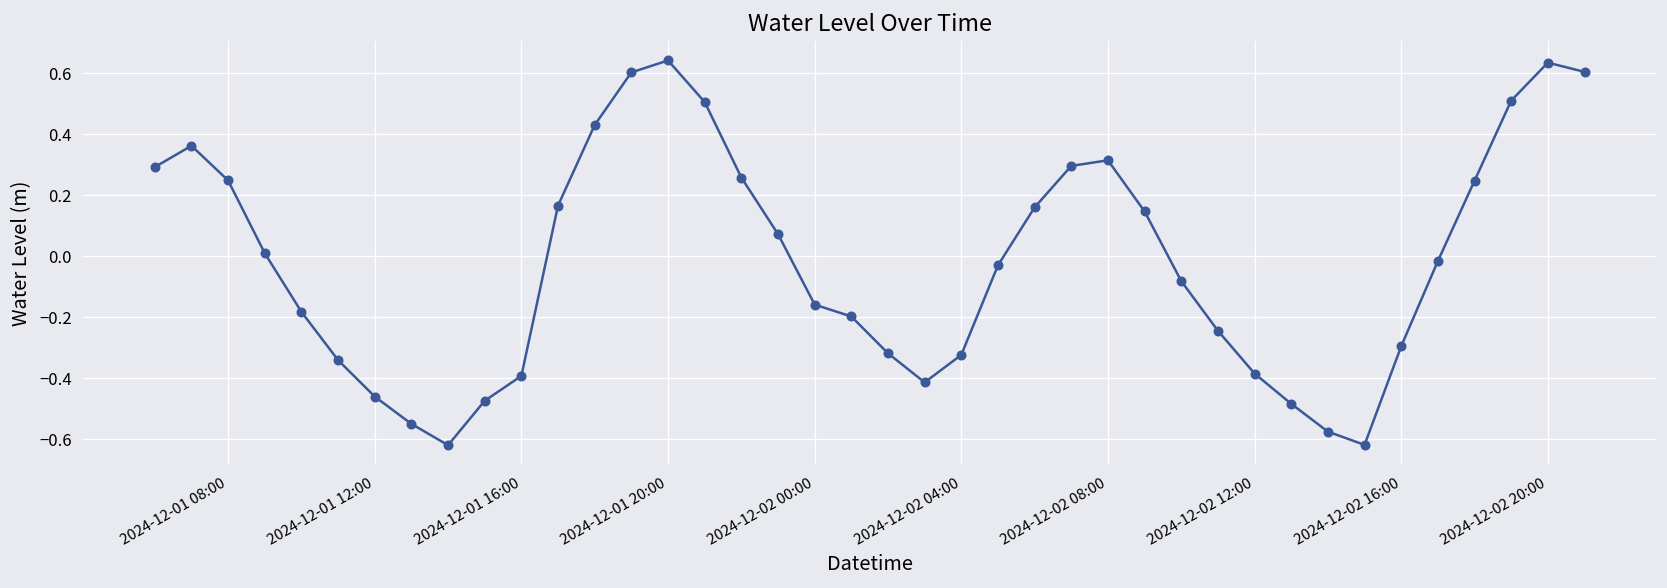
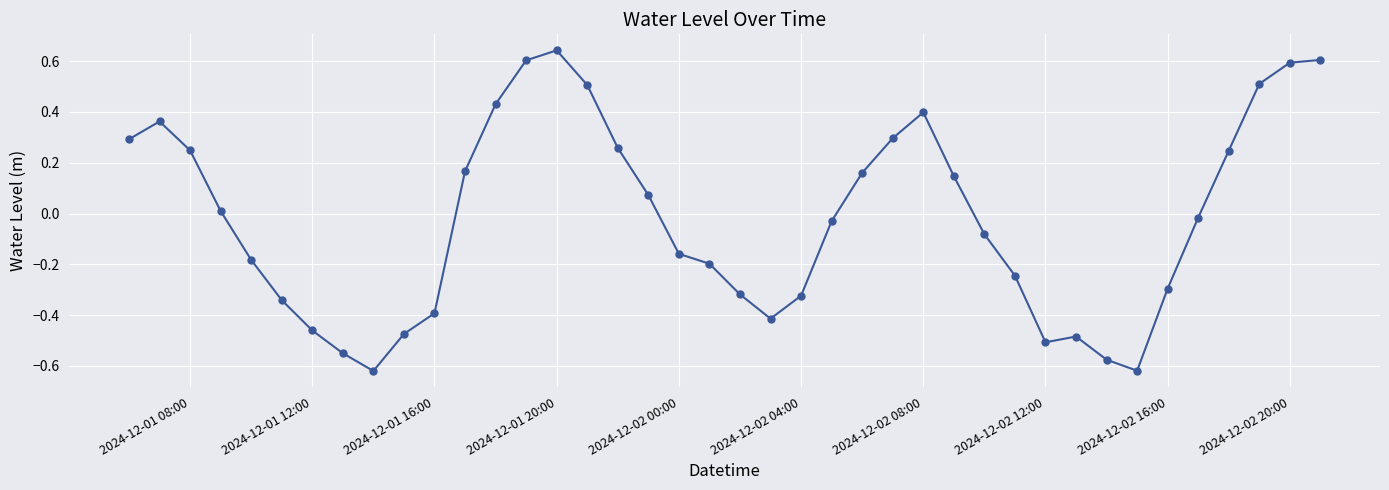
  {
    "2024-12-01 08:00": 0.25,
    "2024-12-01 12:00": -0.46,
    "2024-12-01 16:00": -0.39,
    "2024-12-01 20:00": 0.64,
    "2024-12-02 00:00": -0.16,
    "2024-12-02 04:00": -0.32,
-   "2024-12-02 08:00": 0.31,
-   "2024-12-02 12:00": -0.38,
+   "2024-12-02 08:00": 0.40,
+   "2024-12-02 12:00": -0.51,
    "2024-12-02 16:00": -0.30,
-   "2024-12-02 20:00": 0.64
+   "2024-12-02 20:00": 0.59
  }
